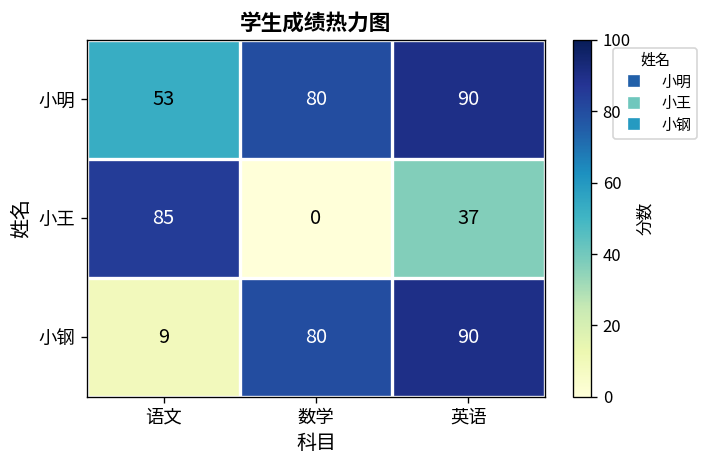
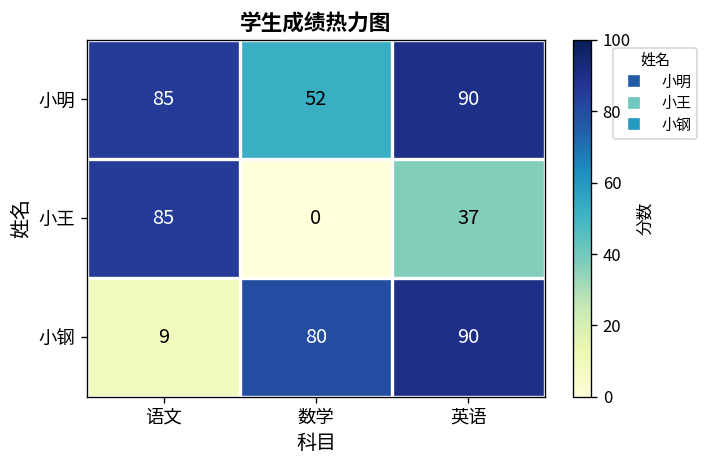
  {
    "小明": {
-     "语文": 53,
-     "数学": 80,
+     "语文": 85,
+     "数学": 52,
      "英语": 90
    },
    "小王": {
      "语文": 85,
      "数学": 0,
      "英语": 37
    },
    "小钢": {
      "语文": 9,
      "数学": 80,
      "英语": 90
    }
  }
